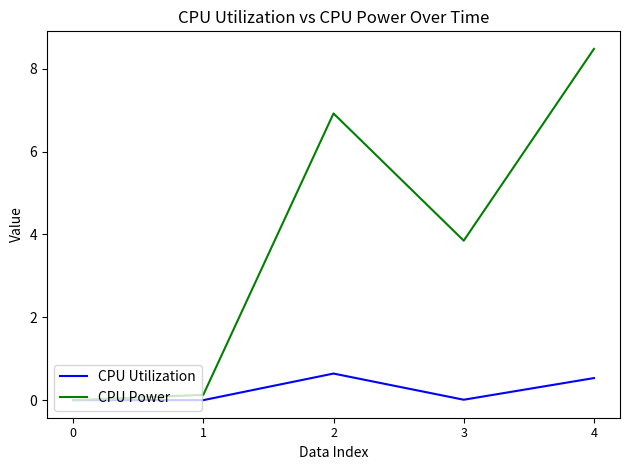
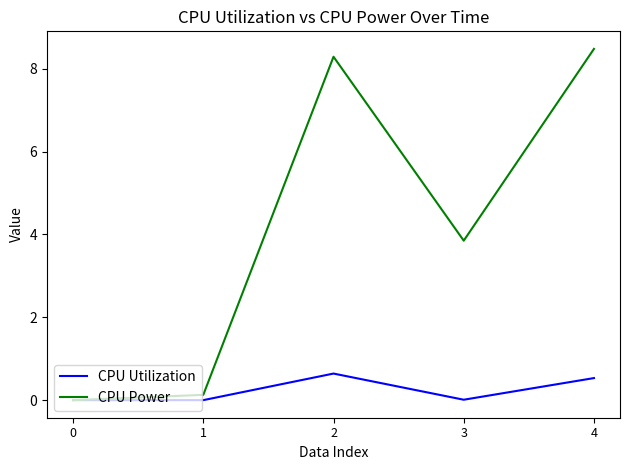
  {
    "CPU Utilization": {
      "1": 0.0,
      "2": 0.6,
      "3": 0.0,
      "4": 0.5
    },
    "CPU Power": {
      "1": 0.1,
-     "2": 6.9,
+     "2": 8.3,
      "3": 3.9,
      "4": 8.5
    }
  }
